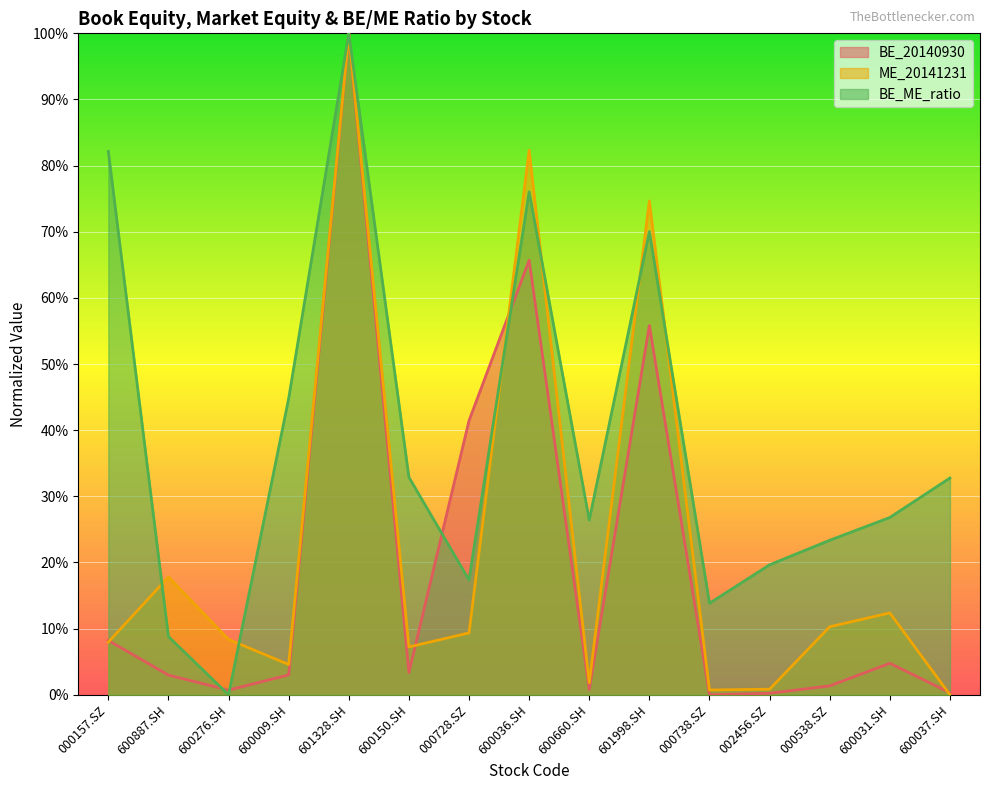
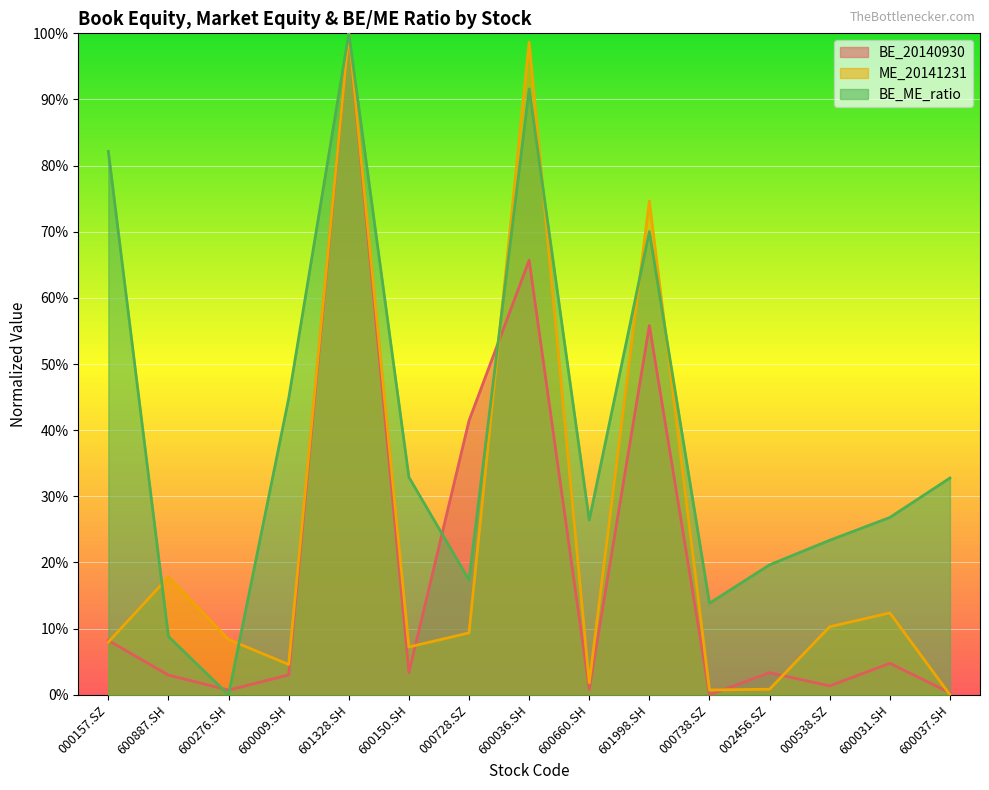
  {
    "BE_20140930": {
      "600887.SH": "3%",
      "600276.SH": "1%",
      "600009.SH": "3%",
      "600150.SH": "3%",
      "000728.SZ": "41%",
      "600036.SH": "66%",
      "600660.SH": "1%",
      "601998.SH": "56%",
      "000738.SZ": "0%",
-     "002456.SZ": "0%",
+     "002456.SZ": "3%",
      "000538.SZ": "1%",
      "600031.SH": "5%"
    },
    "ME_20141231": {
      "600887.SH": "18%",
      "600276.SH": "8%",
      "600009.SH": "5%",
      "600150.SH": "7%",
      "000728.SZ": "9%",
-     "600036.SH": "82%",
+     "600036.SH": "99%",
      "600660.SH": "2%",
      "601998.SH": "75%",
      "000738.SZ": "1%",
      "002456.SZ": "1%",
      "000538.SZ": "10%",
      "600031.SH": "12%"
    },
    "BE_ME_ratio": {
      "000157.SZ": "82%",
      "600887.SH": "9%",
      "600276.SH": "0%",
      "600009.SH": "45%",
      "600150.SH": "33%",
      "000728.SZ": "17%",
-     "600036.SH": "76%",
+     "600036.SH": "92%",
      "600660.SH": "26%",
      "601998.SH": "70%",
      "000738.SZ": "14%",
      "002456.SZ": "20%",
      "000538.SZ": "23%",
      "600031.SH": "27%",
      "600037.SH": "33%"
    }
  }
